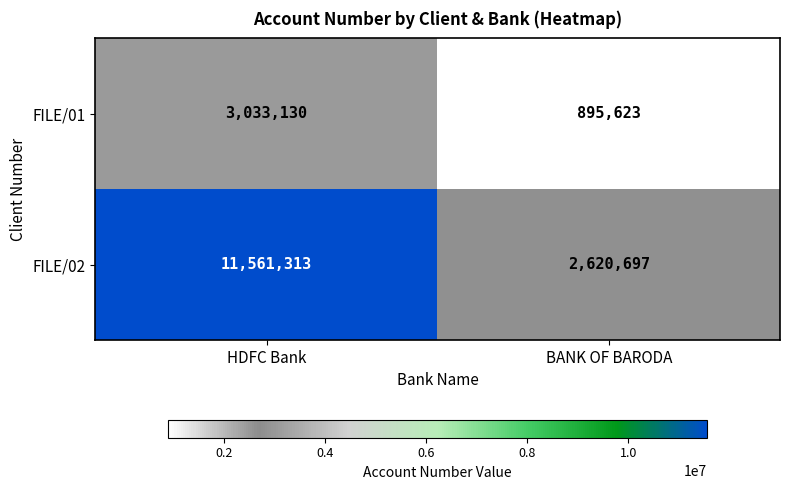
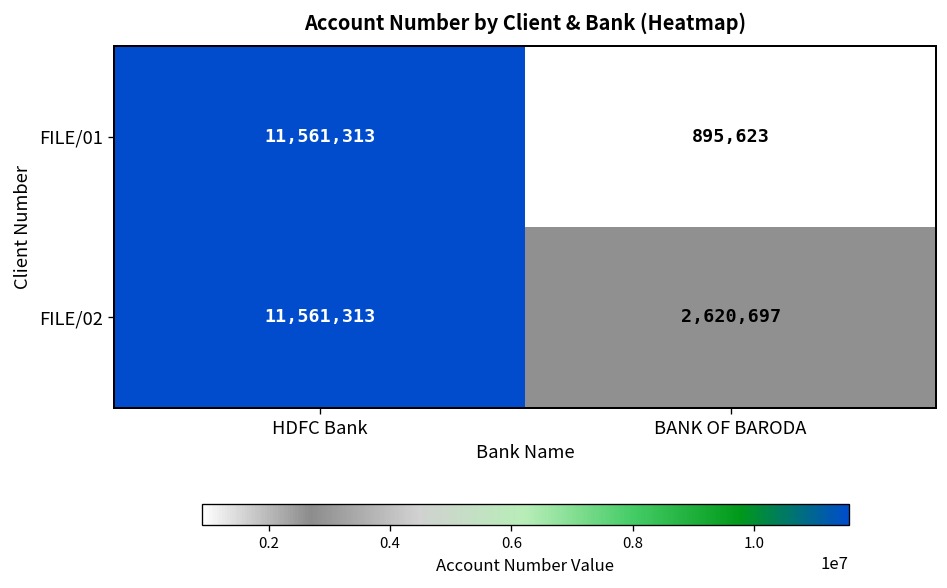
  {
    "FILE/01": {
-     "HDFC Bank": "3,033,130",
+     "HDFC Bank": "11,561,313",
      "BANK OF BARODA": "895,623"
    },
    "FILE/02": {
      "HDFC Bank": "11,561,313",
      "BANK OF BARODA": "2,620,697"
    }
  }
